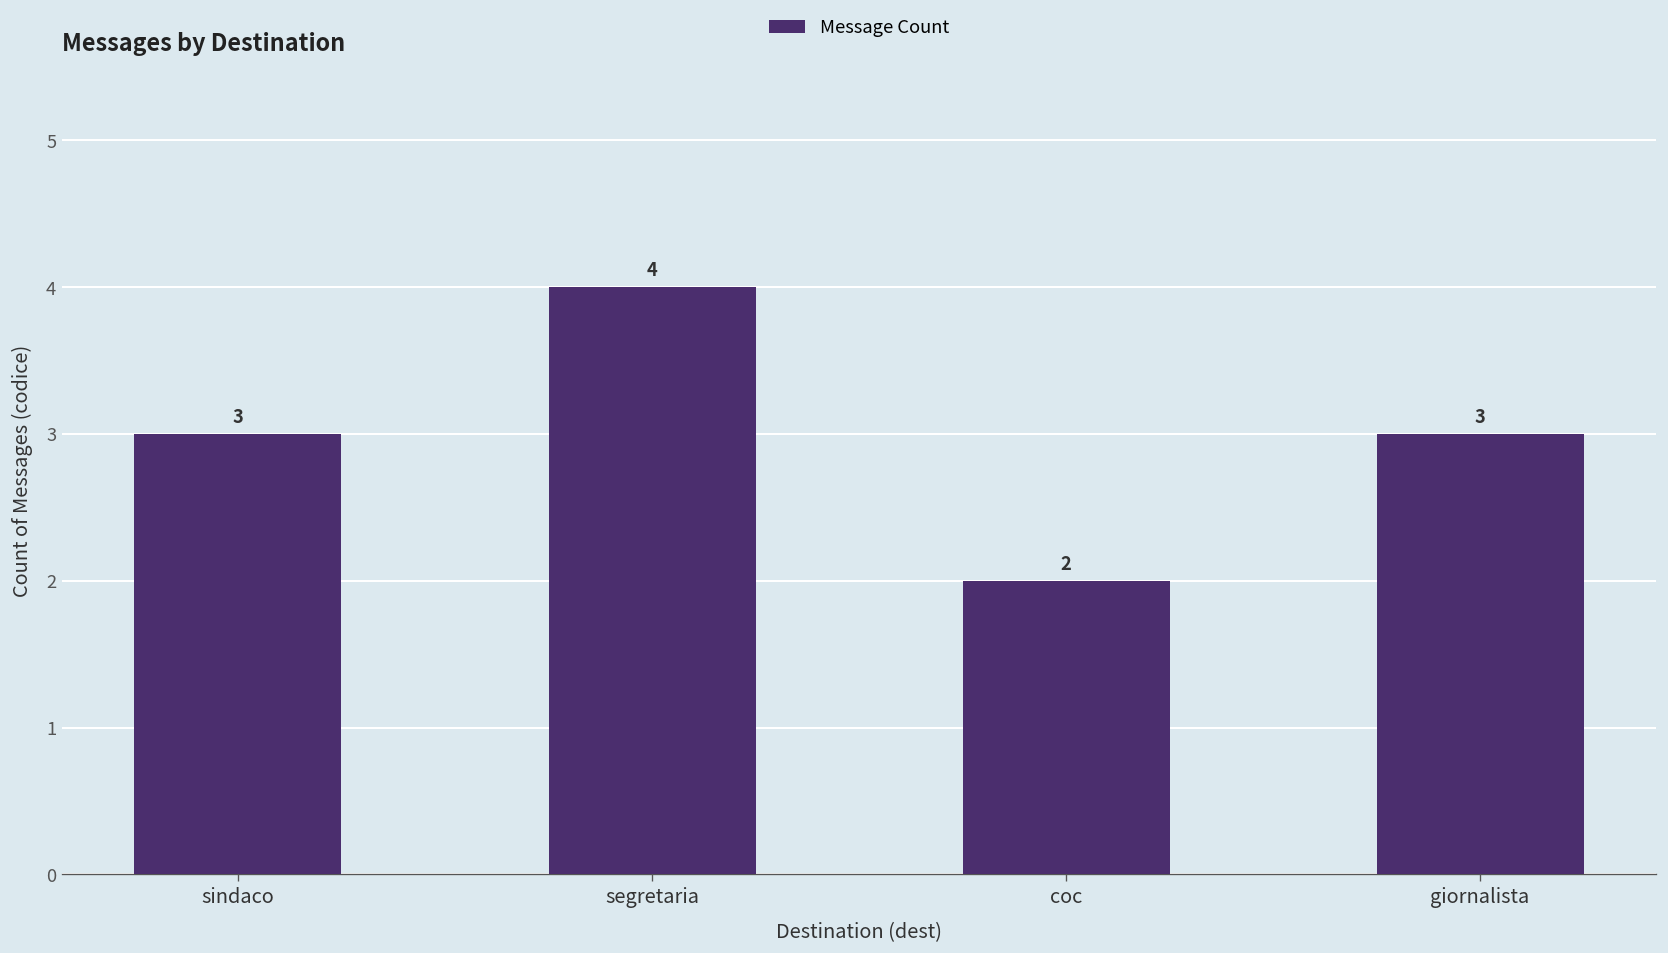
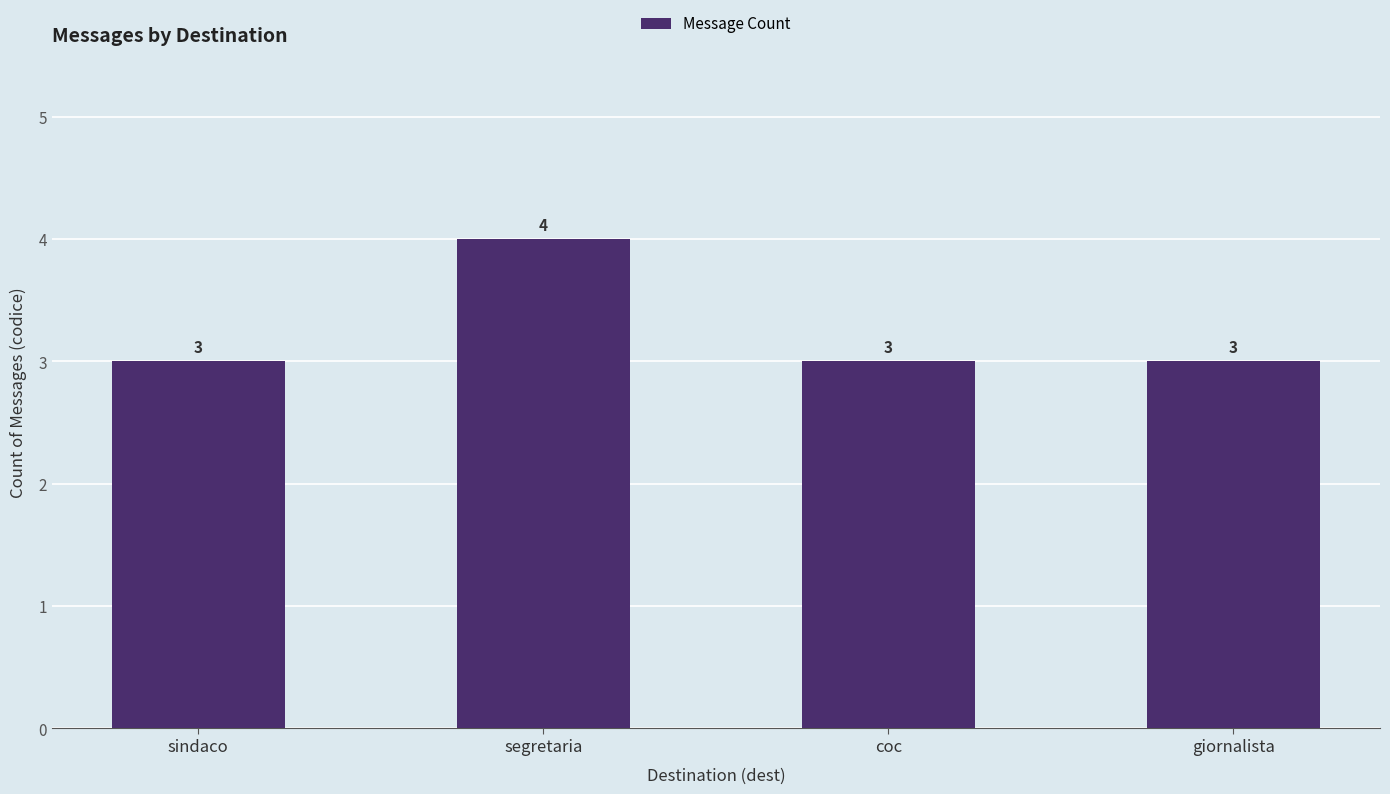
  {
    "sindaco": 3,
    "segretaria": 4,
-   "coc": 2,
+   "coc": 3,
    "giornalista": 3
  }
